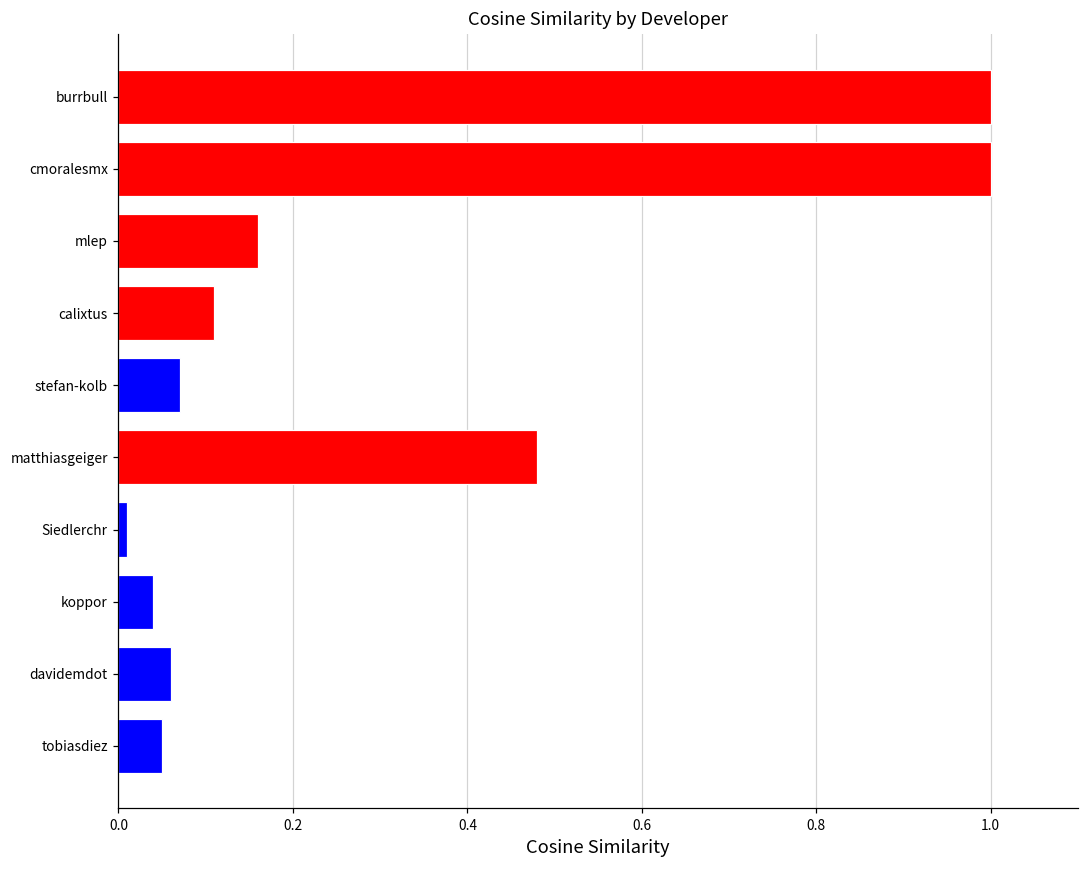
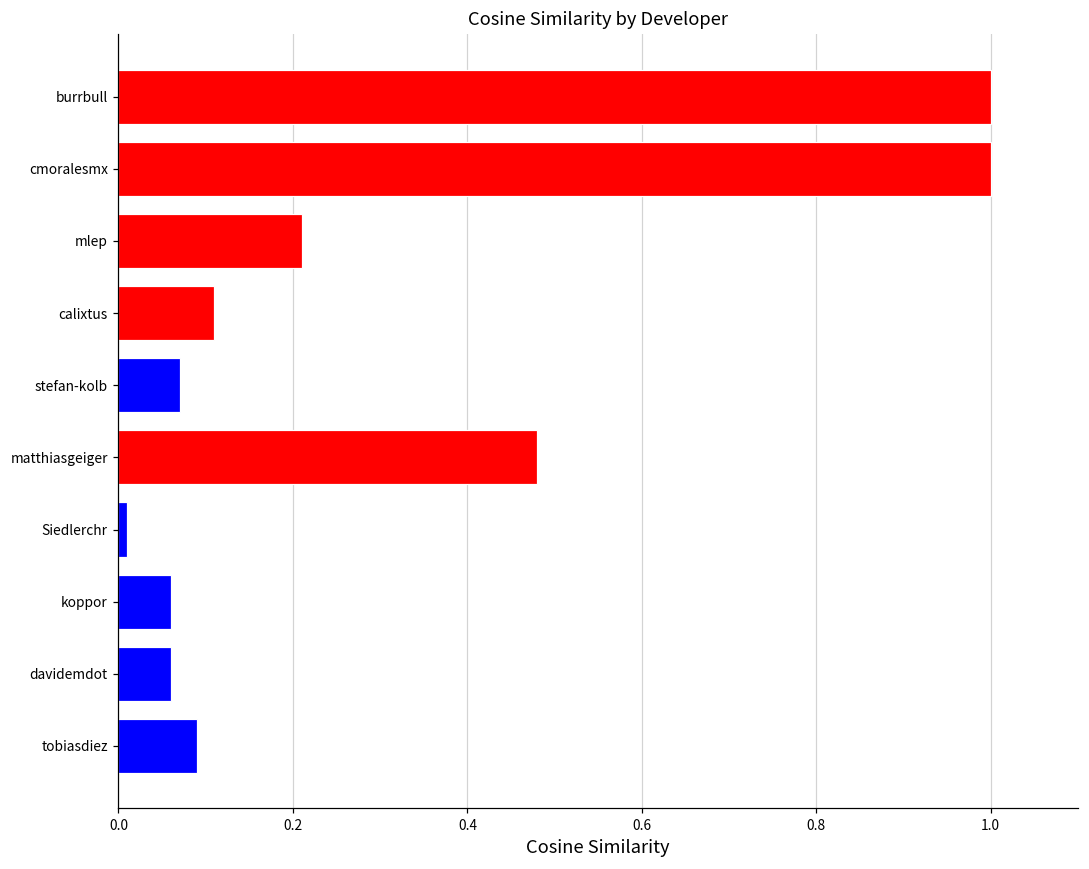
  {
    "burrbull": 1.00,
    "cmoralesmx": 1.00,
-   "mlep": 0.16,
+   "mlep": 0.21,
    "calixtus": 0.11,
    "stefan-kolb": 0.07,
    "matthiasgeiger": 0.48,
    "Siedlerchr": 0.01,
-   "koppor": 0.04,
+   "koppor": 0.06,
    "davidemdot": 0.06,
-   "tobiasdiez": 0.05
+   "tobiasdiez": 0.09
  }
